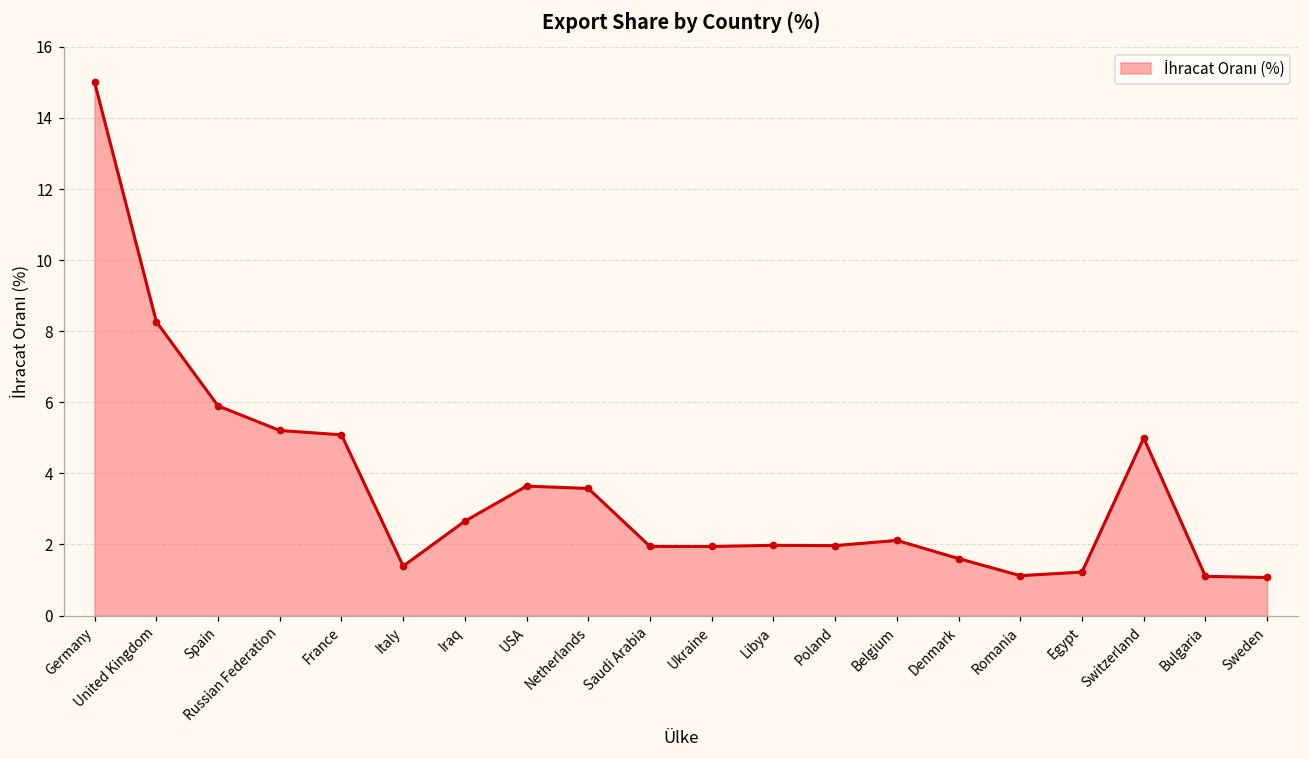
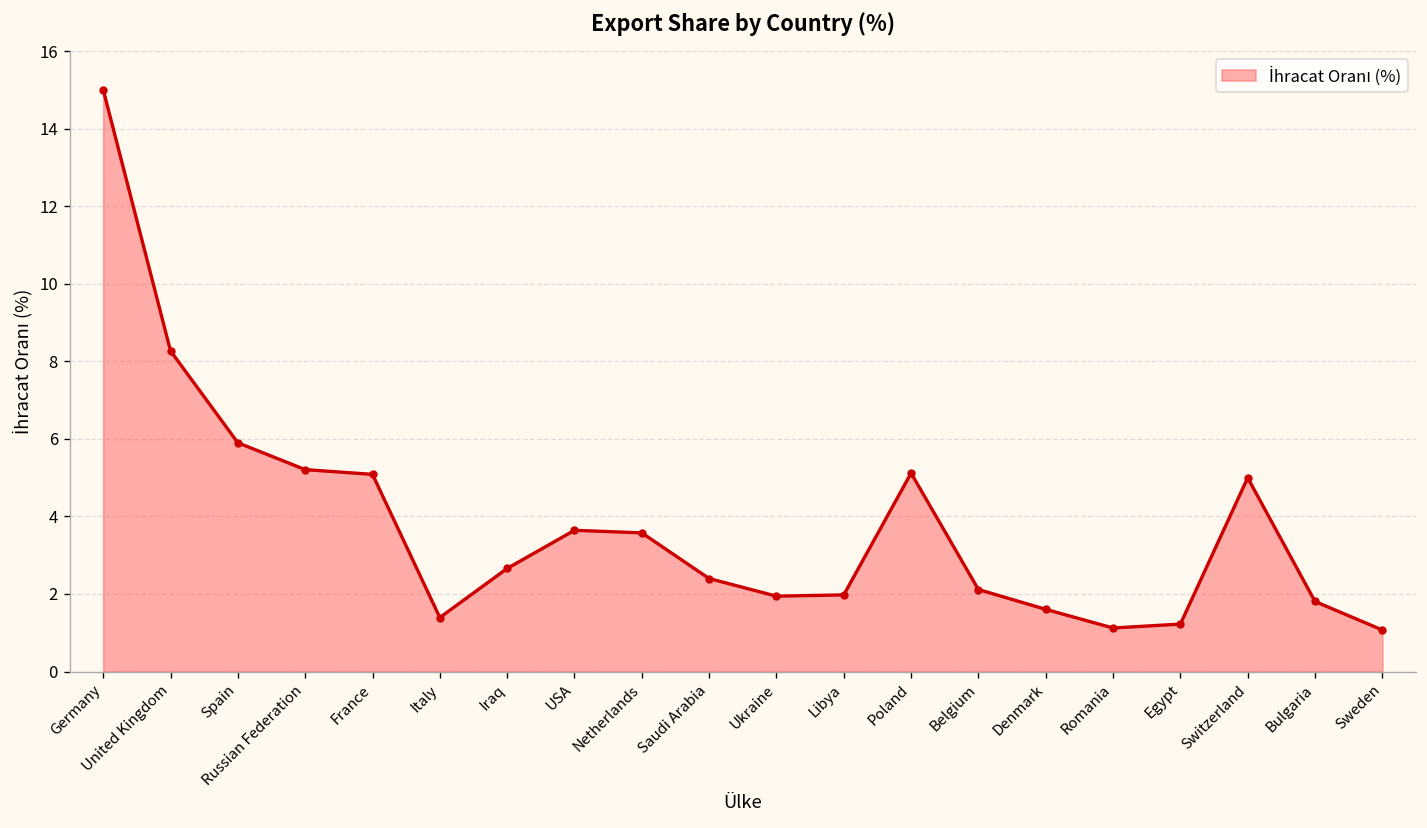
  {
    "Germany": 15.0,
    "United Kingdom": 8.3,
    "Spain": 5.9,
    "Russian Federation": 5.2,
    "France": 5.1,
    "Italy": 1.4,
    "Iraq": 2.7,
    "USA": 3.6,
    "Netherlands": 3.6,
-   "Saudi Arabia": 1.9,
+   "Saudi Arabia": 2.4,
    "Ukraine": 1.9,
    "Libya": 2.0,
-   "Poland": 2.0,
+   "Poland": 5.1,
    "Belgium": 2.1,
    "Denmark": 1.6,
    "Romania": 1.1,
    "Egypt": 1.2,
    "Switzerland": 5.0,
-   "Bulgaria": 1.1,
+   "Bulgaria": 1.8,
    "Sweden": 1.1
  }
